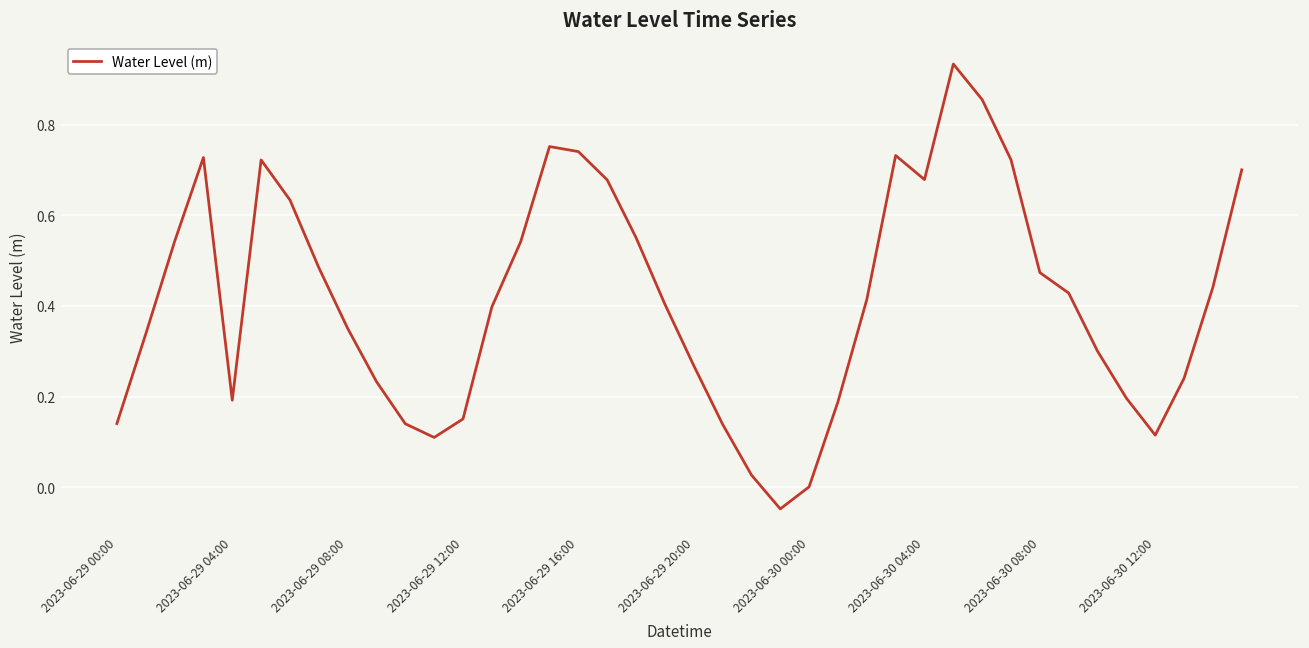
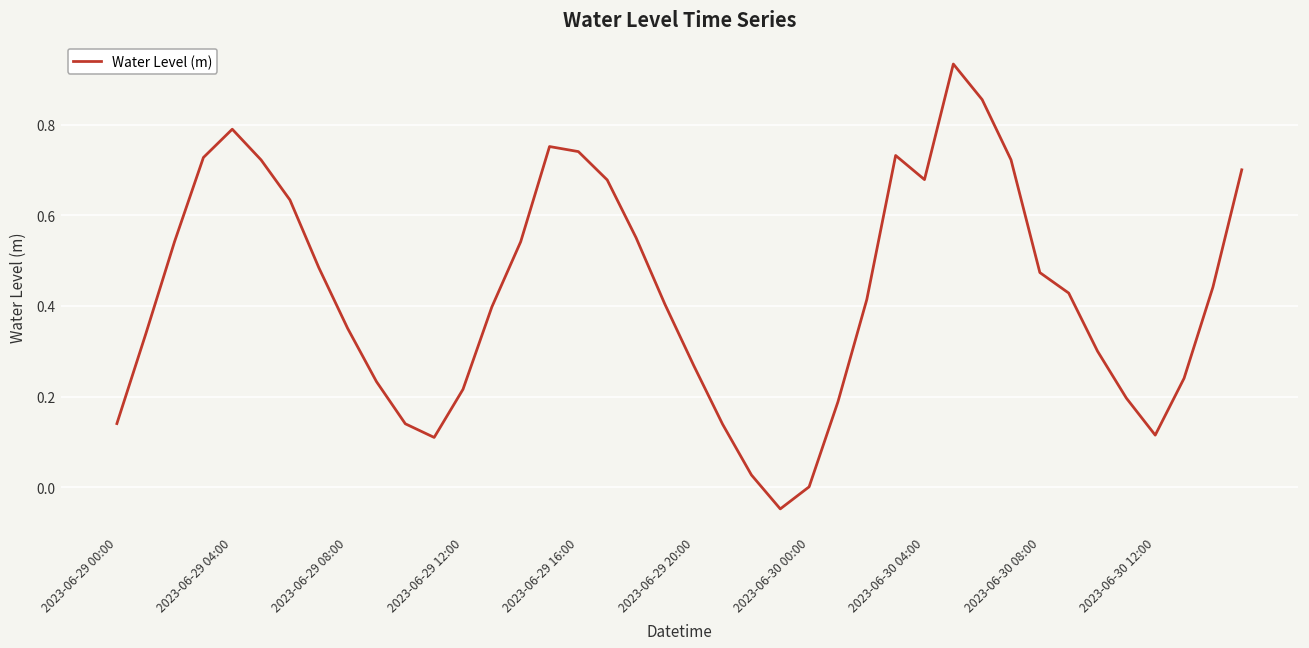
  {
    "2023-06-29 00:00": 0.14,
-   "2023-06-29 04:00": 0.19,
+   "2023-06-29 04:00": 0.79,
    "2023-06-29 08:00": 0.35,
-   "2023-06-29 12:00": 0.15,
+   "2023-06-29 12:00": 0.22,
    "2023-06-29 16:00": 0.74,
    "2023-06-29 20:00": 0.27,
    "2023-06-30 00:00": 0.00,
    "2023-06-30 04:00": 0.68,
    "2023-06-30 08:00": 0.47,
    "2023-06-30 12:00": 0.11
  }
